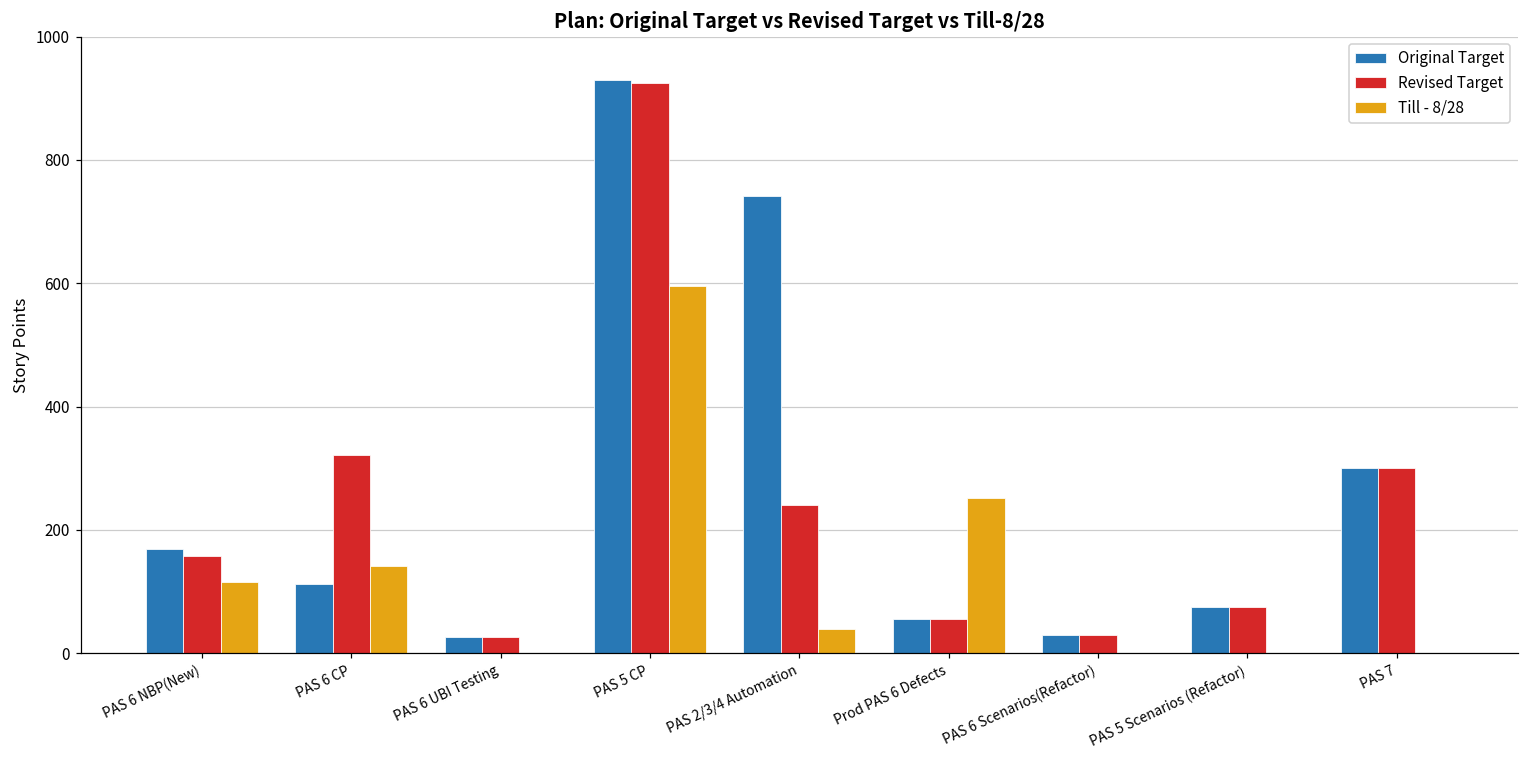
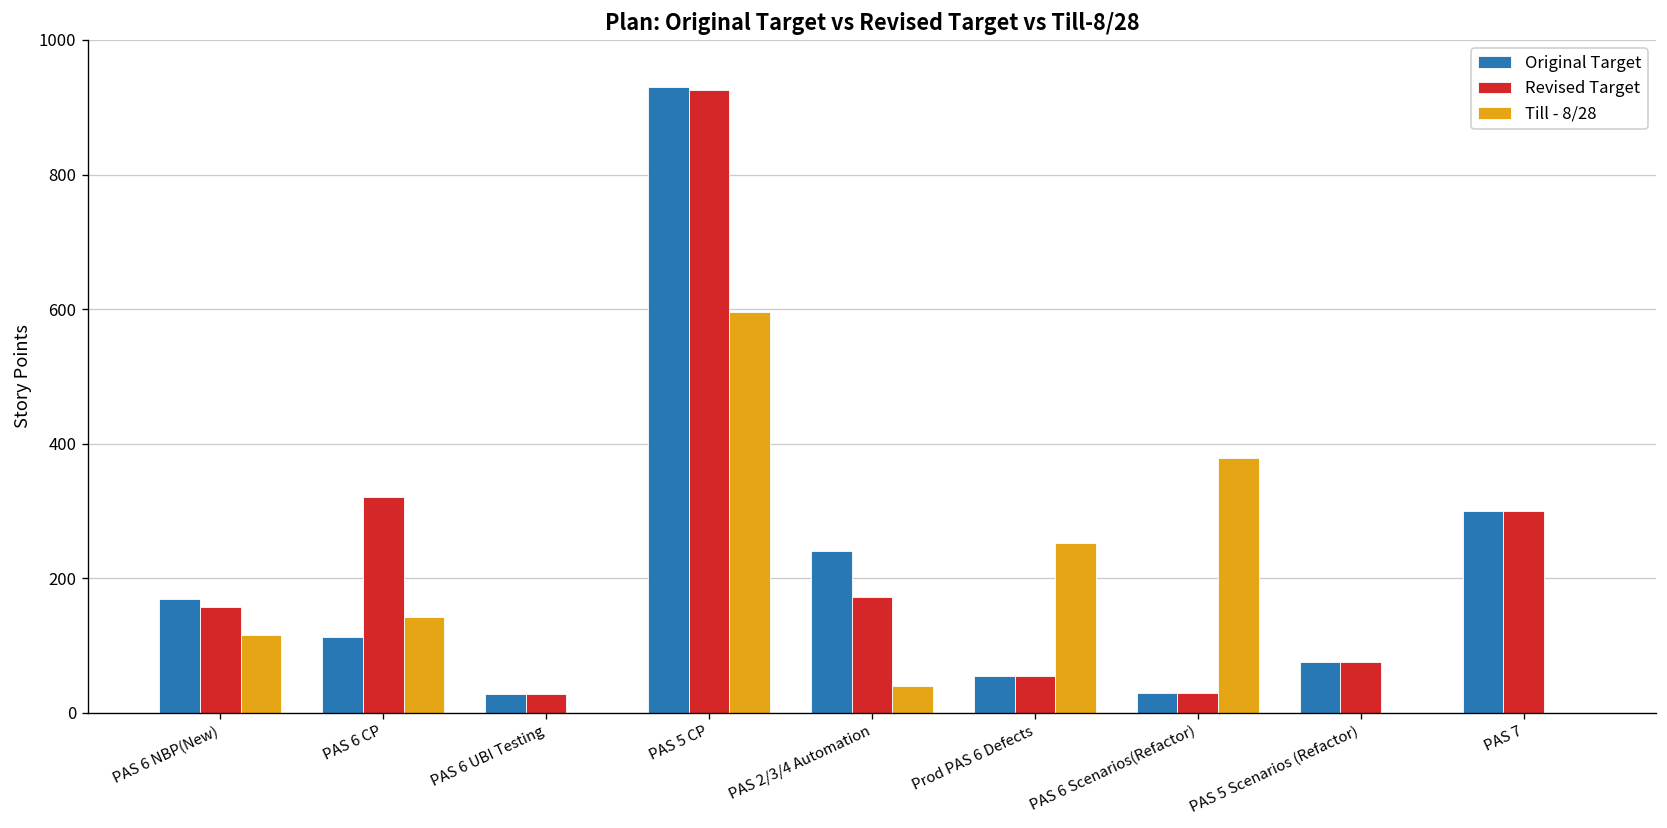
  {
    "Original Target": {
      "PAS 6 NBP(New)": 170,
      "PAS 6 CP": 110,
      "PAS 6 UBI Testing": 30,
      "PAS 5 CP": 930,
-     "PAS 2/3/4 Automation": 740,
+     "PAS 2/3/4 Automation": 240,
      "Prod PAS 6 Defects": 60,
      "PAS 6 Scenarios(Refactor)": 30,
      "PAS 5 Scenarios (Refactor)": 80,
      "PAS 7": 300
    },
    "Revised Target": {
      "PAS 6 NBP(New)": 160,
      "PAS 6 CP": 320,
      "PAS 6 UBI Testing": 30,
      "PAS 5 CP": 930,
-     "PAS 2/3/4 Automation": 240,
+     "PAS 2/3/4 Automation": 170,
      "Prod PAS 6 Defects": 60,
      "PAS 6 Scenarios(Refactor)": 30,
      "PAS 5 Scenarios (Refactor)": 80,
      "PAS 7": 300
    },
    "Till - 8/28": {
      "PAS 6 NBP(New)": 120,
      "PAS 6 CP": 140,
      "PAS 6 UBI Testing": 0,
      "PAS 5 CP": 600,
      "PAS 2/3/4 Automation": 40,
      "Prod PAS 6 Defects": 250,
-     "PAS 6 Scenarios(Refactor)": 0,
+     "PAS 6 Scenarios(Refactor)": 380,
      "PAS 5 Scenarios (Refactor)": 0,
      "PAS 7": 0
    }
  }
